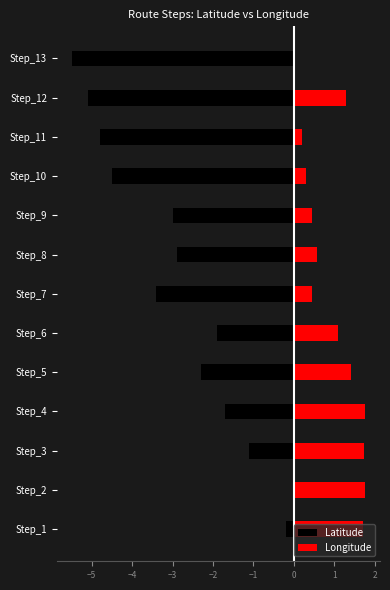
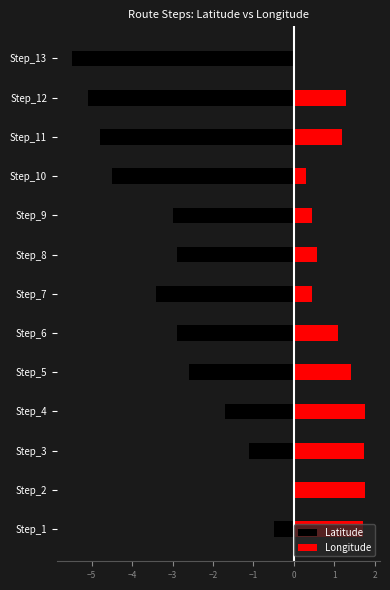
  {
    "Latitude": {
      "Step_13": -5.5,
      "Step_12": -5.1,
      "Step_11": -4.8,
      "Step_10": -4.5,
      "Step_9": -3.0,
      "Step_8": -2.9,
      "Step_7": -3.4,
-     "Step_6": -1.9,
-     "Step_5": -2.3,
+     "Step_6": -2.9,
+     "Step_5": -2.6,
      "Step_4": -1.7,
      "Step_3": -1.1,
      "Step_2": 0.0,
-     "Step_1": -0.2
+     "Step_1": -0.5
    },
    "Longitude": {
      "Step_13": 0.0,
      "Step_12": 1.3,
-     "Step_11": 0.2,
+     "Step_11": 1.2,
      "Step_10": 0.3,
      "Step_9": 0.5,
      "Step_8": 0.6,
      "Step_7": 0.5,
      "Step_6": 1.1,
      "Step_5": 1.4,
      "Step_4": 1.8,
      "Step_3": 1.7,
      "Step_2": 1.8
    }
  }
